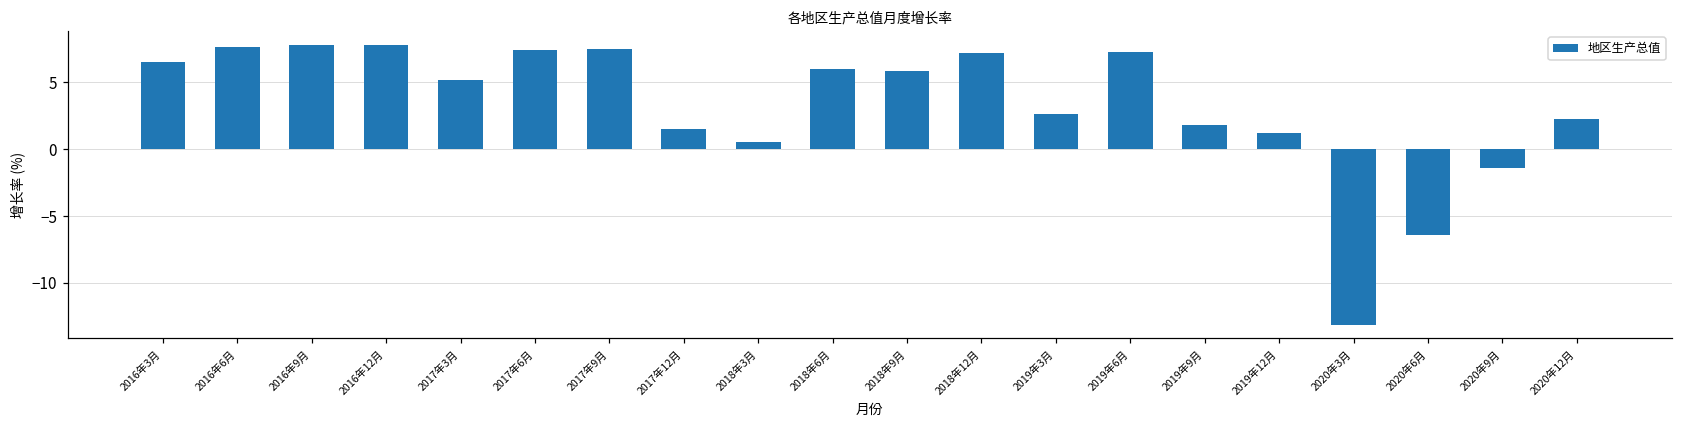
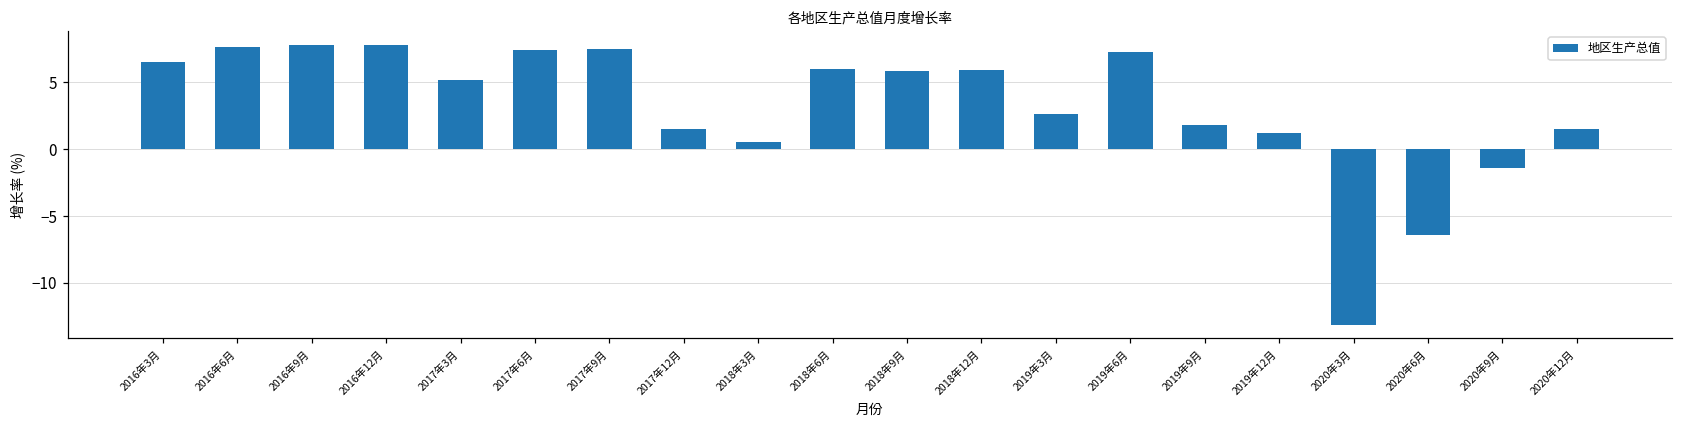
  {
    "2016年3月": 6.5,
    "2016年6月": 7.6,
    "2016年9月": 7.8,
    "2016年12月": 7.8,
    "2017年3月": 5.2,
    "2017年6月": 7.4,
    "2017年9月": 7.5,
    "2017年12月": 1.5,
    "2018年3月": 0.6,
    "2018年6月": 6.0,
    "2018年9月": 5.9,
-   "2018年12月": 7.2,
+   "2018年12月": 5.9,
    "2019年3月": 2.6,
    "2019年6月": 7.3,
    "2019年9月": 1.8,
    "2019年12月": 1.2,
    "2020年3月": -13.1,
    "2020年6月": -6.5,
    "2020年9月": -1.4,
-   "2020年12月": 2.3
+   "2020年12月": 1.5
  }
